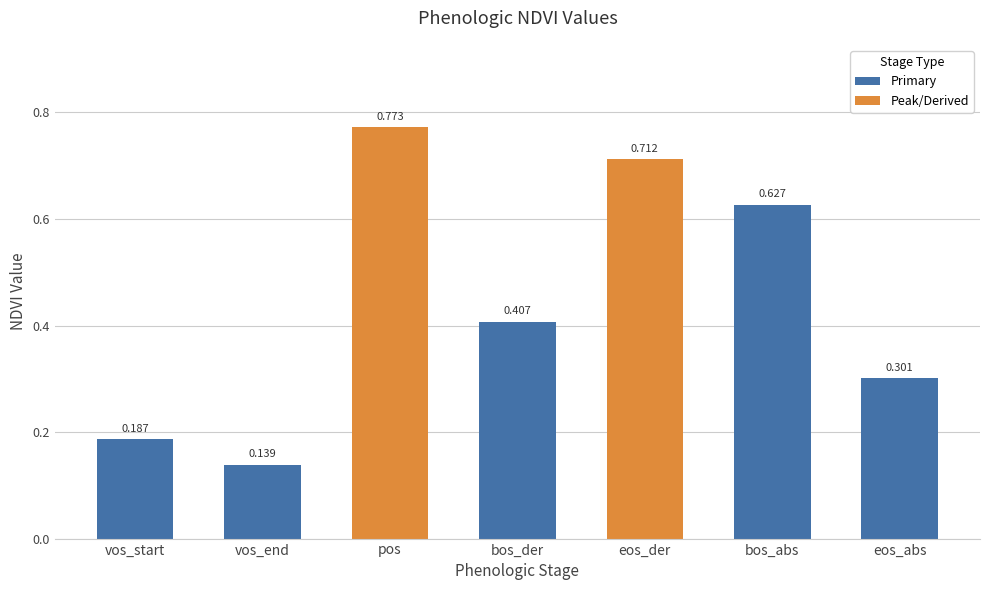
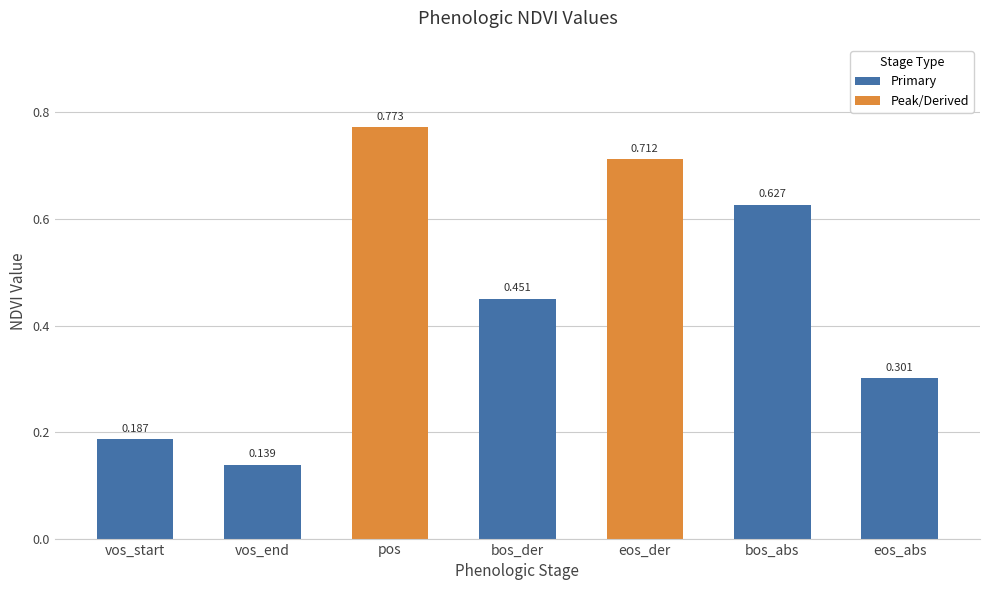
  {
    "vos_start": 0.187,
    "vos_end": 0.139,
    "pos": 0.773,
-   "bos_der": 0.407,
+   "bos_der": 0.451,
    "eos_der": 0.712,
    "bos_abs": 0.627,
    "eos_abs": 0.301
  }
